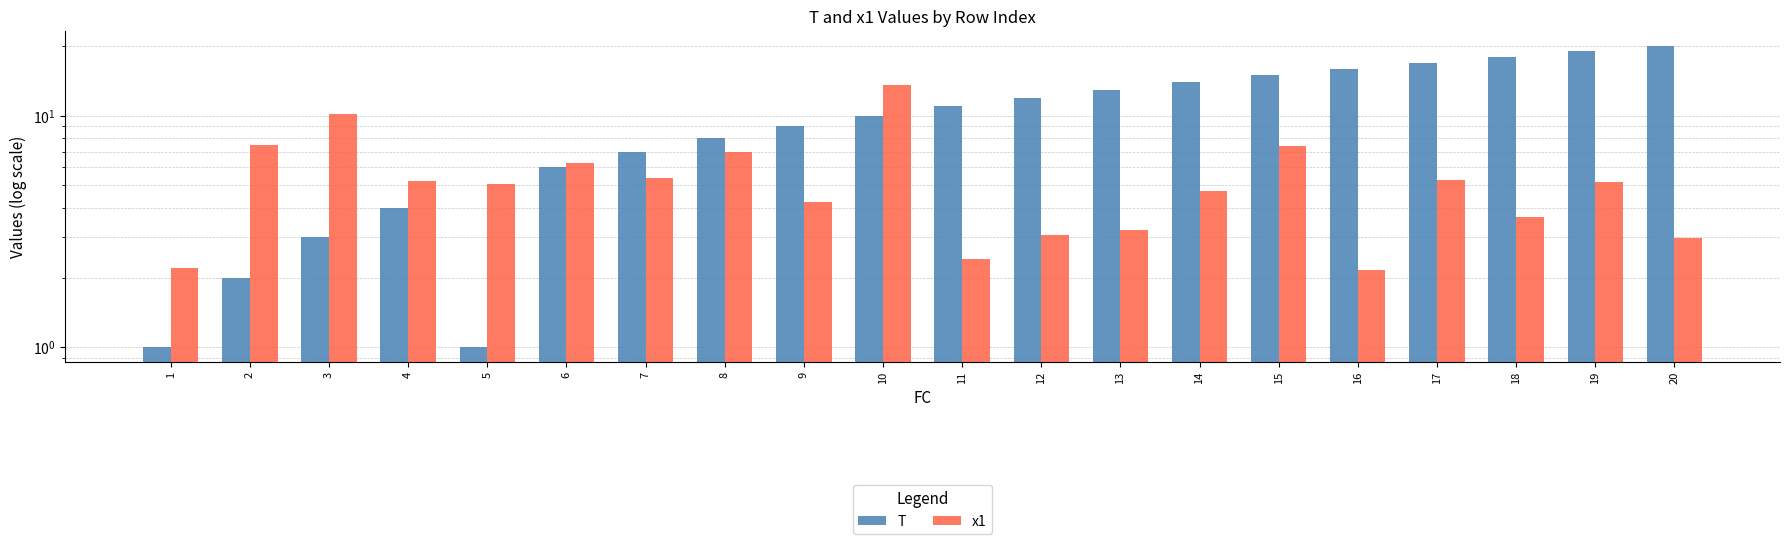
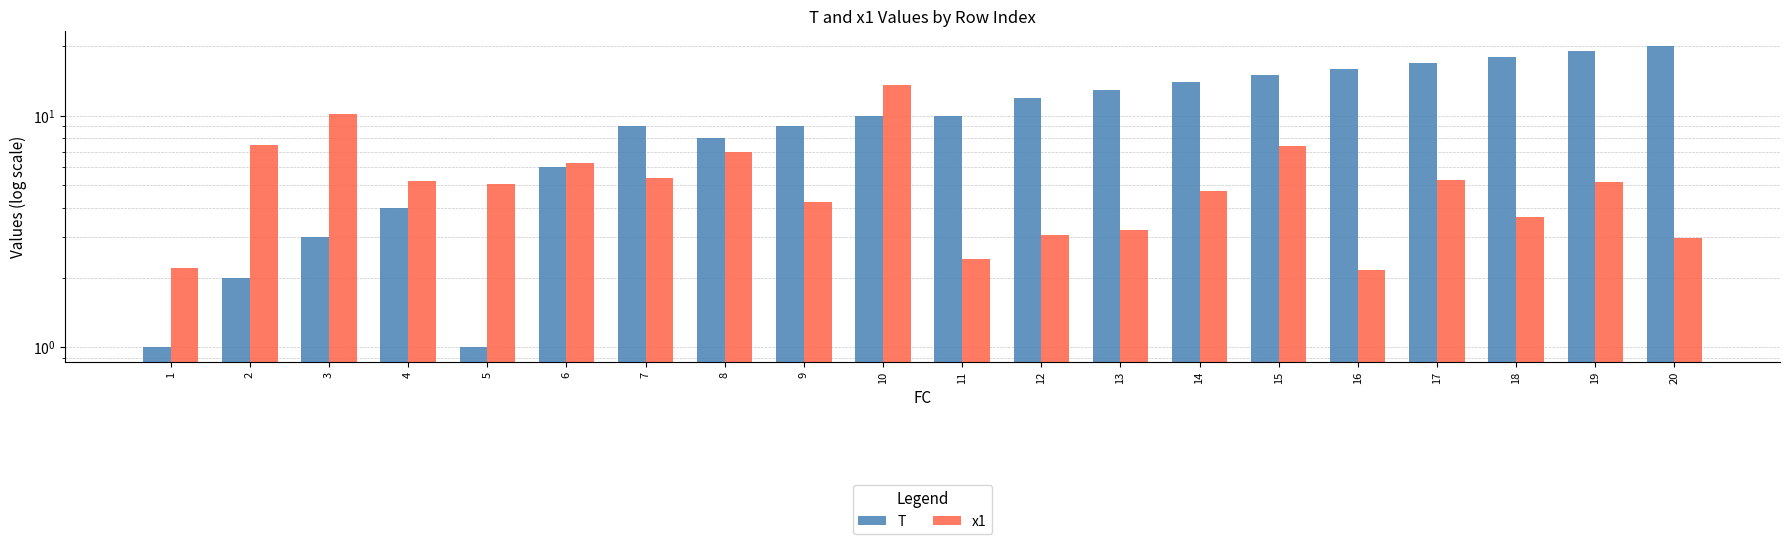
  {
    "T": {
      "1": 1,
      "2": 2,
      "3": 3,
      "4": 4,
      "5": 1,
      "6": 6,
-     "7": 7,
+     "7": 9,
      "8": 8,
      "9": 9,
      "10": 10,
-     "11": 11,
+     "11": 10,
      "12": 12,
      "13": 13,
      "14": 14,
      "15": 15,
      "16": 16,
      "17": 17,
      "18": 18,
      "19": 19,
      "20": 20
    },
    "x1": {
      "1": 2.2,
      "2": 7.5,
      "3": 10,
      "4": 5.2,
      "5": 5,
      "6": 6.3,
      "7": 5.4,
      "8": 7,
      "9": 4.2,
      "10": 14,
      "11": 2.4,
      "12": 3,
      "13": 3.2,
      "14": 4.7,
      "15": 7.4,
      "16": 2.1,
      "17": 5.3,
      "18": 3.7,
      "19": 5.2,
      "20": 3
    }
  }
